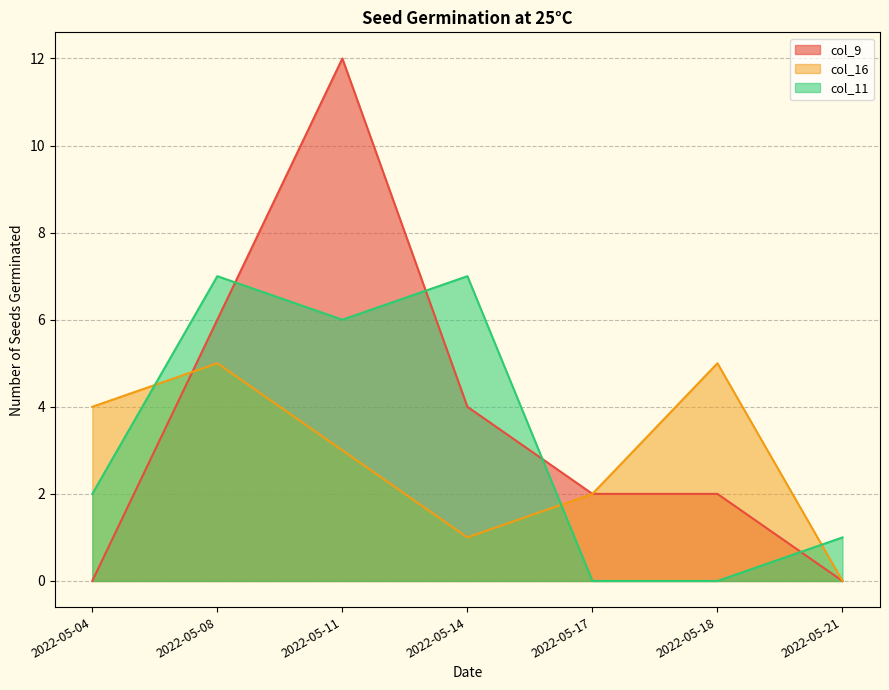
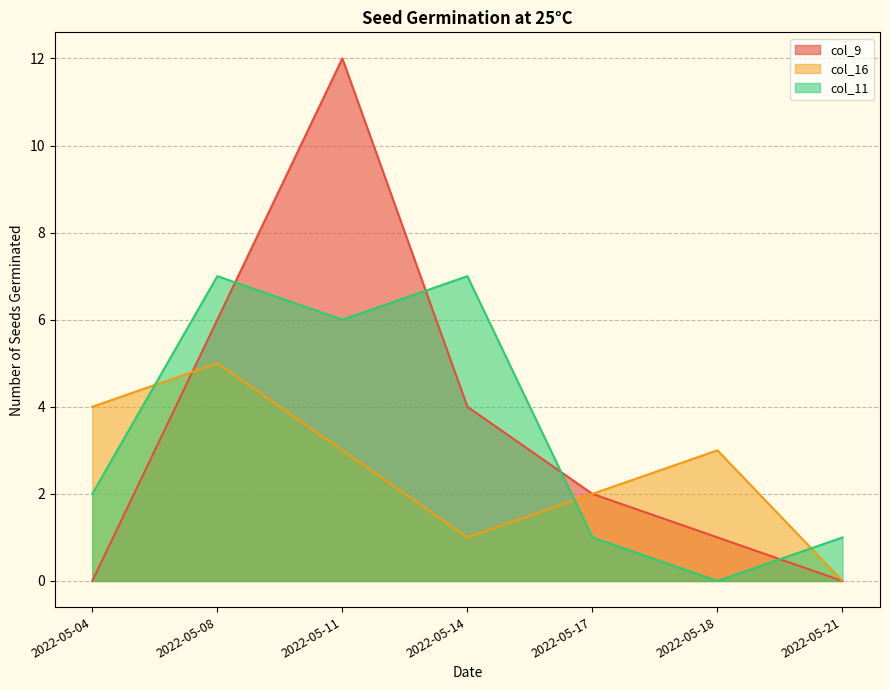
  {
    "col_9": {
      "2022-05-04": 0,
      "2022-05-08": 6,
      "2022-05-11": 12,
      "2022-05-14": 4,
-     "2022-05-18": 2
+     "2022-05-18": 1
    },
    "col_16": {
      "2022-05-04": 4,
      "2022-05-08": 5,
      "2022-05-11": 3,
      "2022-05-14": 1,
-     "2022-05-18": 5
+     "2022-05-18": 3
    },
    "col_11": {
      "2022-05-04": 2,
      "2022-05-08": 7,
      "2022-05-11": 6,
      "2022-05-14": 7,
-     "2022-05-17": 0,
+     "2022-05-17": 1,
      "2022-05-18": 0,
      "2022-05-21": 1
    }
  }
